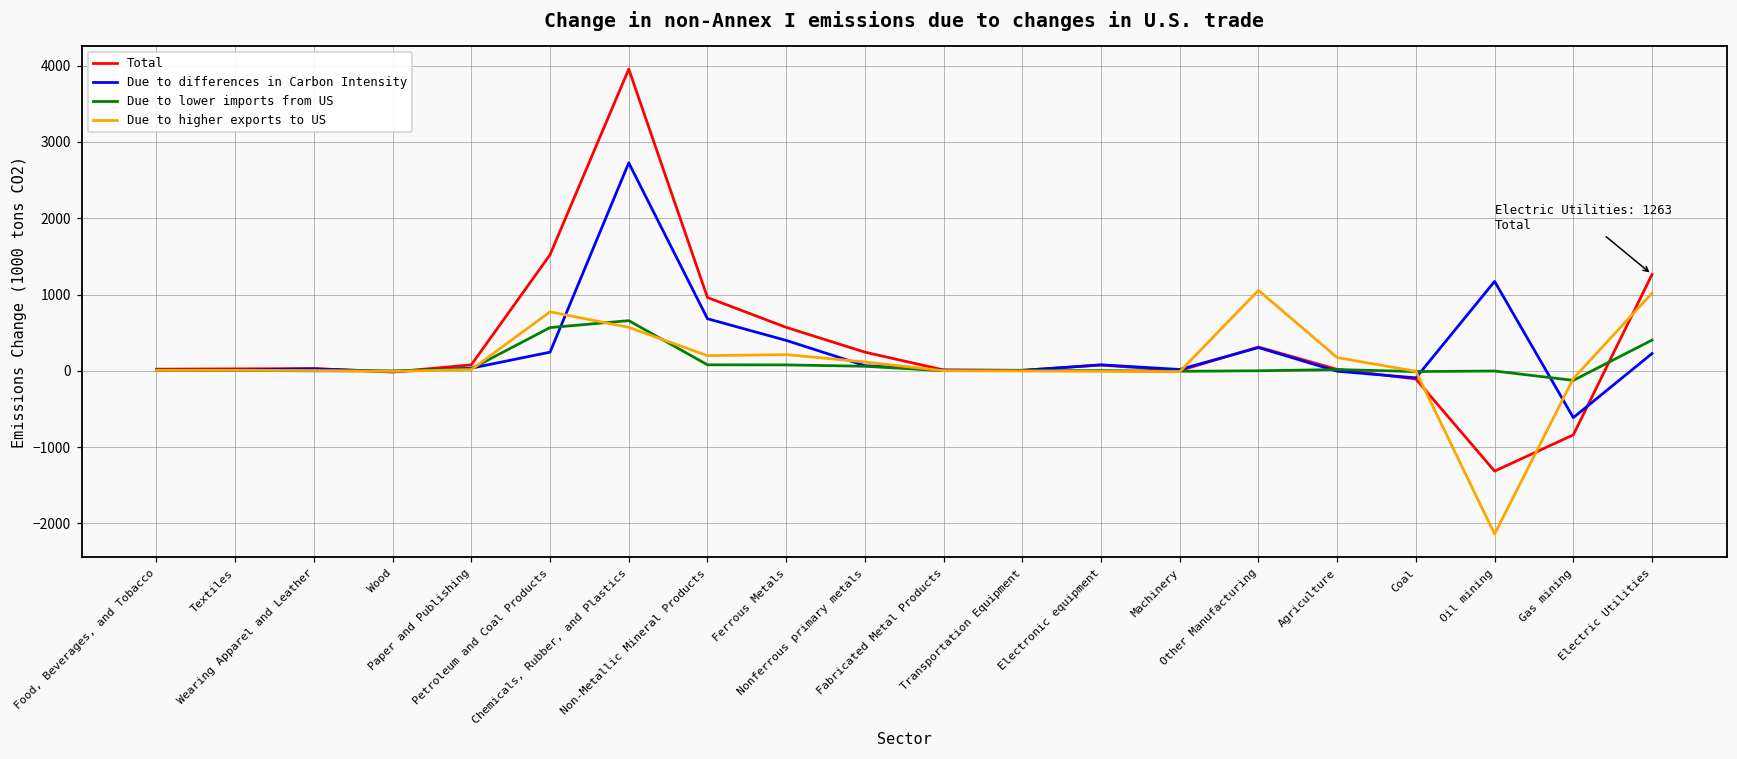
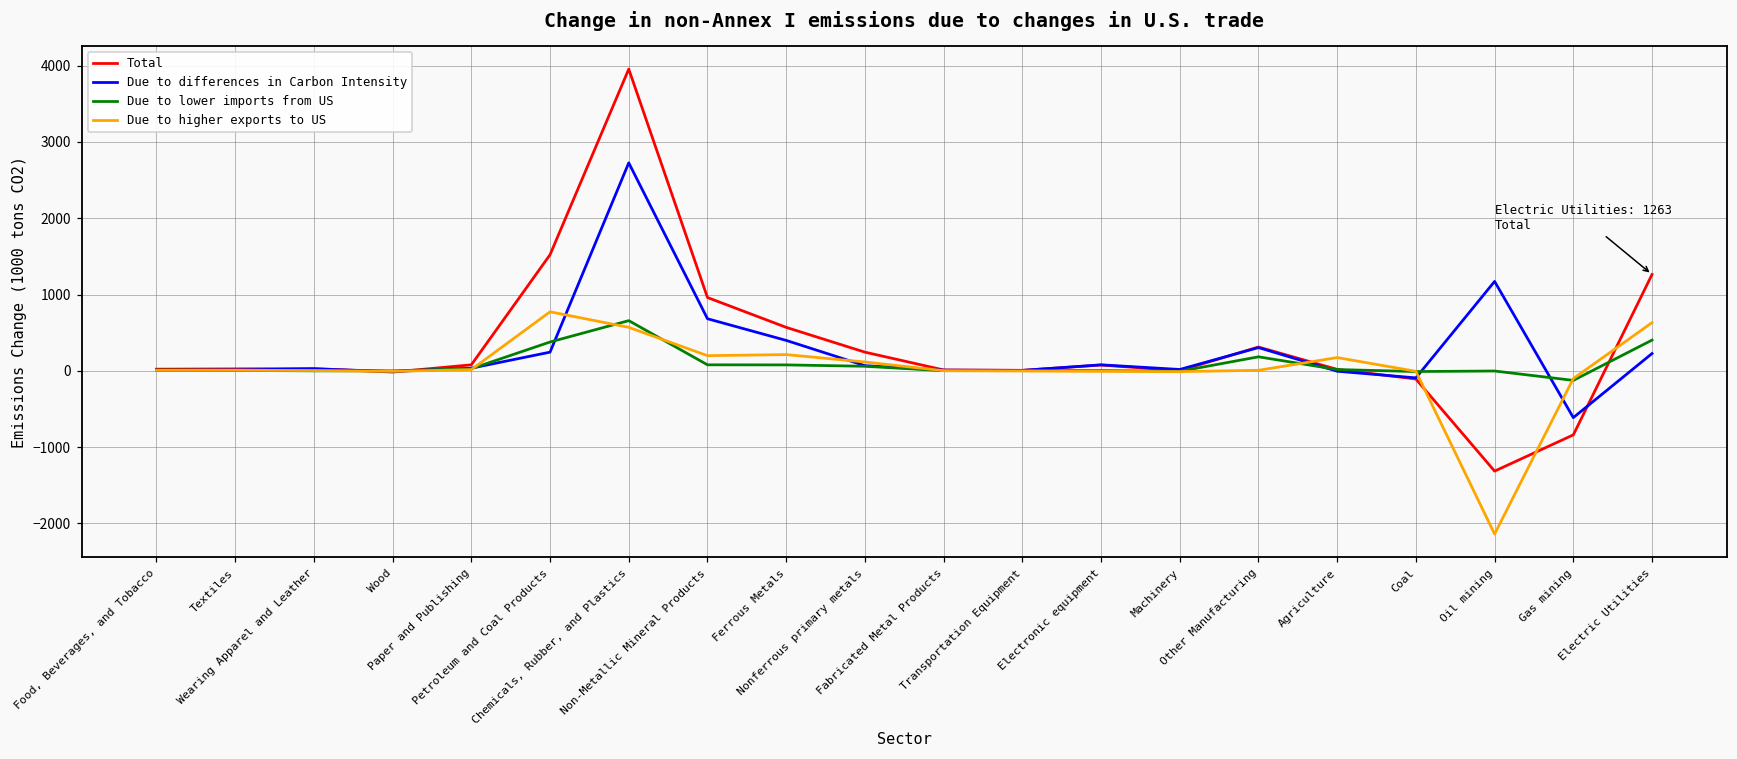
  {
    "Total": {
      "Electric Utilities": 1263
    },
    "Due to differences in Carbon Intensity": {
      "Petroleum and Coal Products": 200,
      "Chemicals, Rubber, and Plastics": 2700,
      "Non-Metallic Mineral Products": 700,
      "Ferrous Metals": 400,
      "Oil mining": 1200,
      "Gas mining": -600,
      "Electric Utilities": 200
    },
    "Due to lower imports from US": {
-     "Petroleum and Coal Products": 600,
+     "Petroleum and Coal Products": 400,
      "Chemicals, Rubber, and Plastics": 700,
      "Non-Metallic Mineral Products": 100,
      "Ferrous Metals": 100,
-     "Other Manufacturing": 0,
+     "Other Manufacturing": 200,
      "Oil mining": 0,
      "Electric Utilities": 400
    },
    "Due to higher exports to US": {
      "Petroleum and Coal Products": 800,
      "Chemicals, Rubber, and Plastics": 600,
      "Non-Metallic Mineral Products": 200,
      "Ferrous Metals": 200,
      "Nonferrous primary metals": 100,
-     "Other Manufacturing": 1100,
+     "Other Manufacturing": 0,
      "Agriculture": 200,
      "Oil mining": -2100,
-     "Electric Utilities": 1000
+     "Electric Utilities": 600
    }
  }
